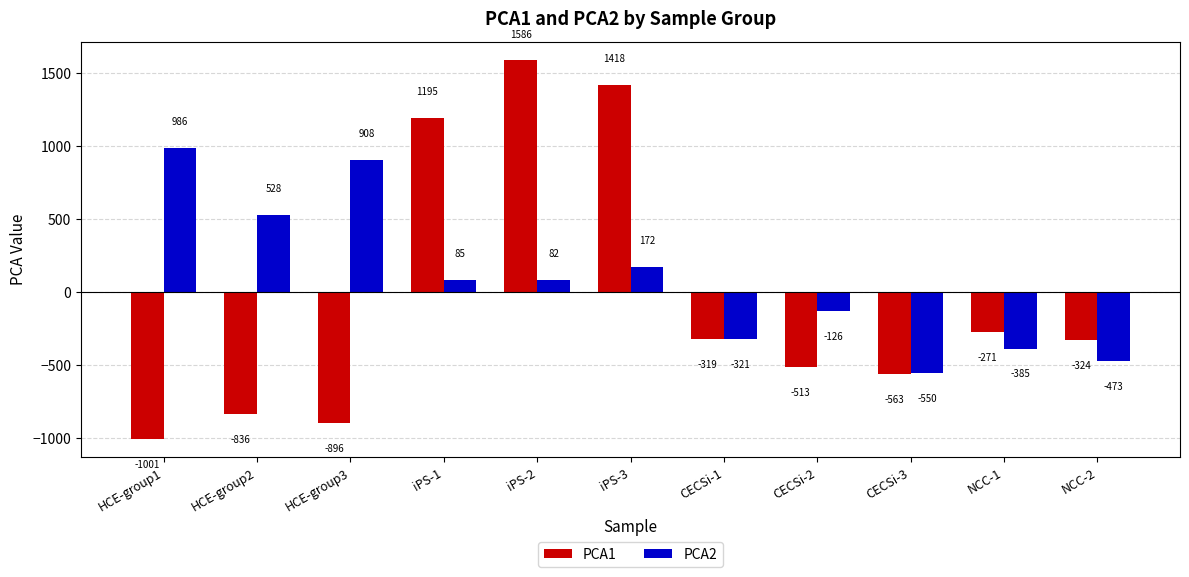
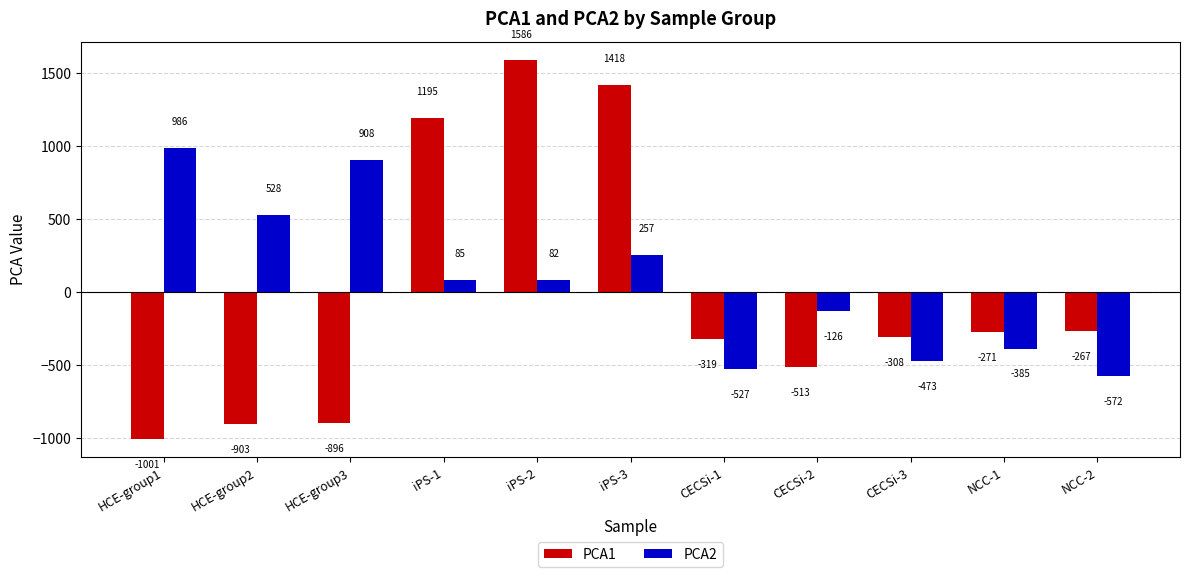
  {
    "PCA1": {
      "HCE-group1": -1001,
-     "HCE-group2": -836,
+     "HCE-group2": -903,
      "HCE-group3": -896,
      "iPS-1": 1195,
      "iPS-2": 1586,
      "iPS-3": 1418,
      "CECSi-1": -319,
      "CECSi-2": -513,
-     "CECSi-3": -563,
+     "CECSi-3": -308,
      "NCC-1": -271,
-     "NCC-2": -324
+     "NCC-2": -267
    },
    "PCA2": {
      "HCE-group1": 986,
      "HCE-group2": 528,
      "HCE-group3": 908,
      "iPS-1": 85,
      "iPS-2": 82,
-     "iPS-3": 172,
-     "CECSi-1": -321,
+     "iPS-3": 257,
+     "CECSi-1": -527,
      "CECSi-2": -126,
-     "CECSi-3": -550,
+     "CECSi-3": -473,
      "NCC-1": -385,
-     "NCC-2": -473
+     "NCC-2": -572
    }
  }
